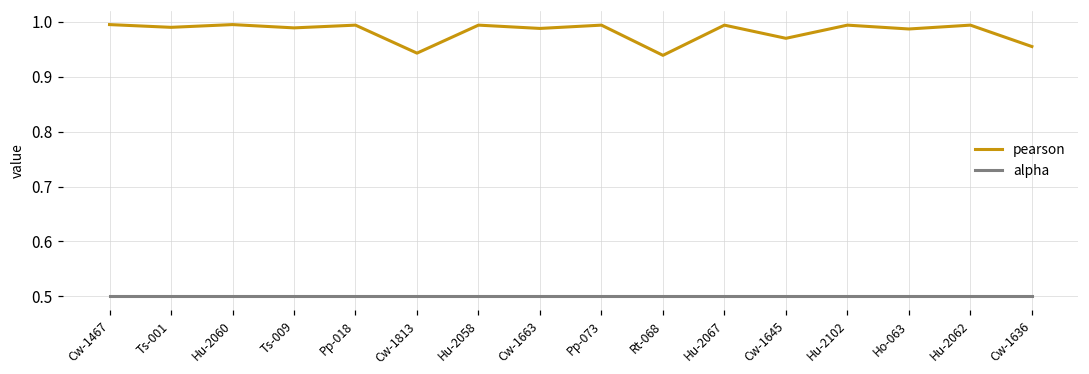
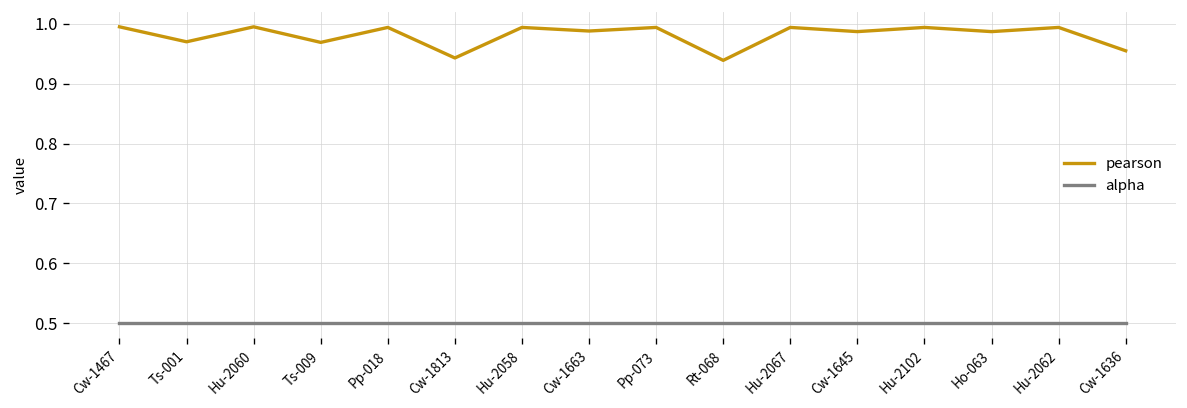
  {
    "pearson": {
      "Cw-1467": 1.00,
-     "Ts-001": 0.99,
+     "Ts-001": 0.97,
      "Hu-2060": 1.00,
-     "Ts-009": 0.99,
+     "Ts-009": 0.97,
      "Pp-018": 0.99,
      "Cw-1813": 0.94,
      "Hu-2058": 0.99,
      "Cw-1663": 0.99,
      "Pp-073": 0.99,
      "Rt-068": 0.94,
      "Hu-2067": 0.99,
-     "Cw-1645": 0.97,
+     "Cw-1645": 0.99,
      "Hu-2102": 0.99,
      "Ho-063": 0.99,
      "Hu-2062": 0.99,
      "Cw-1636": 0.96
    },
    "alpha": {
      "Cw-1467": 0.50,
      "Ts-001": 0.50,
      "Hu-2060": 0.50,
      "Ts-009": 0.50,
      "Pp-018": 0.50,
      "Cw-1813": 0.50,
      "Hu-2058": 0.50,
      "Cw-1663": 0.50,
      "Pp-073": 0.50,
      "Rt-068": 0.50,
      "Hu-2067": 0.50,
      "Cw-1645": 0.50,
      "Hu-2102": 0.50,
      "Ho-063": 0.50,
      "Hu-2062": 0.50,
      "Cw-1636": 0.50
    }
  }
